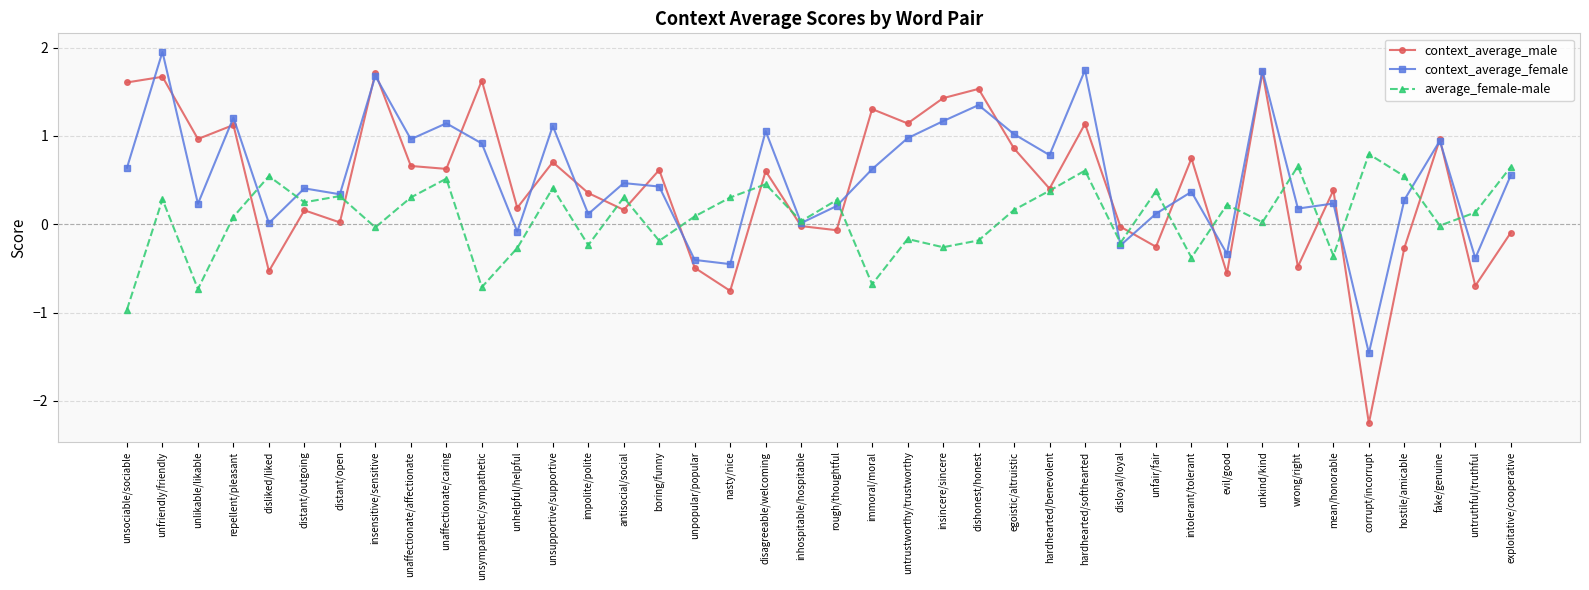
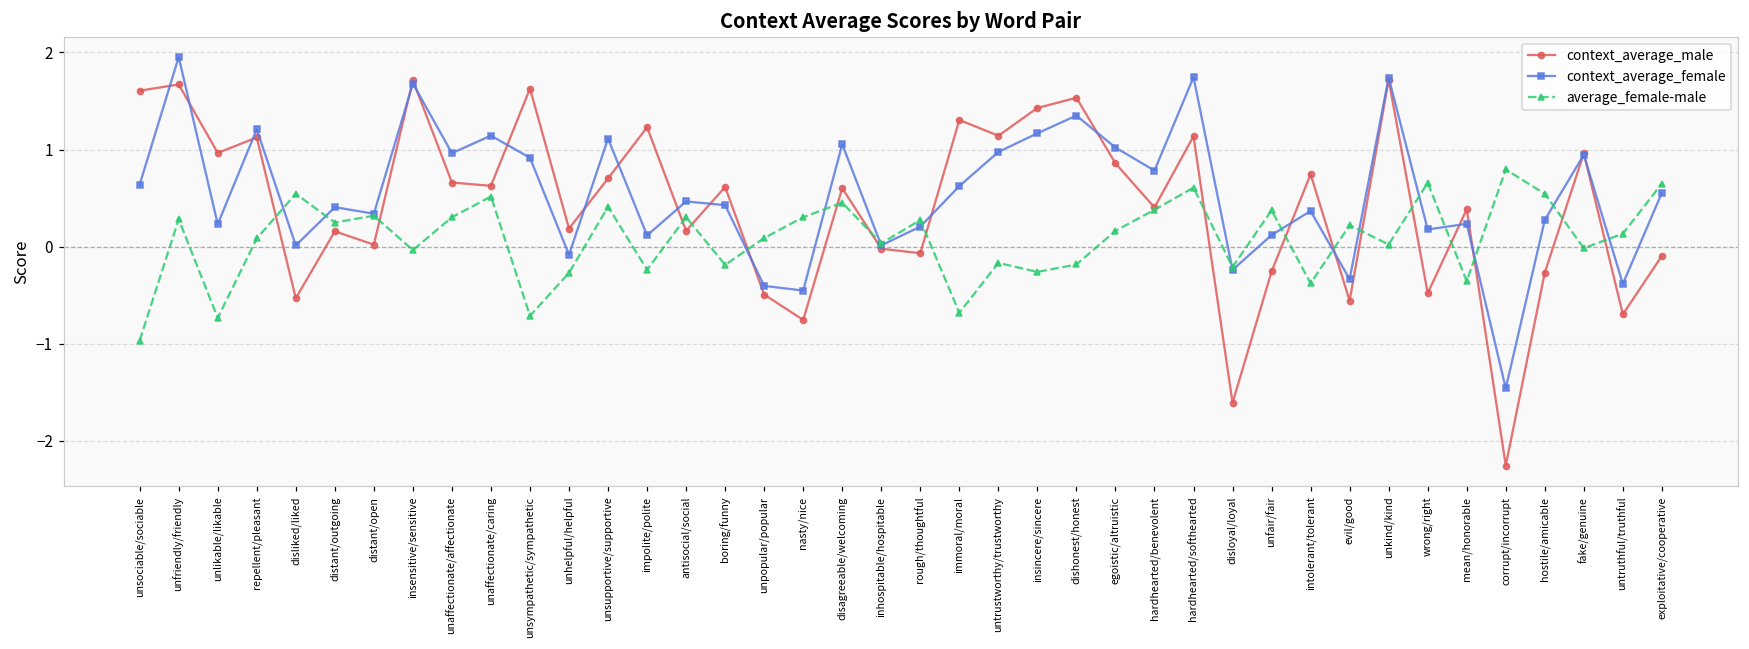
  {
    "context_average_male": {
      "unsociable/sociable": 1.6,
      "unfriendly/friendly": 1.7,
      "unlikable/likable": 1.0,
      "repellent/pleasant": 1.1,
      "disliked/liked": -0.5,
      "distant/outgoing": 0.2,
      "distant/open": 0.0,
      "insensitive/sensitive": 1.7,
      "unaffectionate/affectionate": 0.7,
      "unaffectionate/caring": 0.6,
      "unsympathetic/sympathetic": 1.6,
      "unhelpful/helpful": 0.2,
      "unsupportive/supportive": 0.7,
-     "impolite/polite": 0.4,
+     "impolite/polite": 1.2,
      "antisocial/social": 0.2,
      "boring/funny": 0.6,
      "unpopular/popular": -0.5,
      "nasty/nice": -0.8,
      "disagreeable/welcoming": 0.6,
      "inhospitable/hospitable": 0.0,
      "rough/thoughtful": -0.1,
      "immoral/moral": 1.3,
      "untrustworthy/trustworthy": 1.1,
      "insincere/sincere": 1.4,
      "dishonest/honest": 1.5,
      "egoistic/altruistic": 0.9,
      "hardhearted/softhearted": 1.1,
-     "disloyal/loyal": 0.0,
+     "disloyal/loyal": -1.6,
      "unfair/fair": -0.3,
      "intolerant/tolerant": 0.7,
      "evil/good": -0.6,
      "wrong/right": -0.5,
      "mean/honorable": 0.4,
      "corrupt/incorrupt": -2.3,
      "hostile/amicable": -0.3,
      "untruthful/truthful": -0.7,
      "exploitative/cooperative": -0.1
    },
    "context_average_female": {
      "unsociable/sociable": 0.6,
      "unfriendly/friendly": 2.0,
      "unlikable/likable": 0.2,
      "repellent/pleasant": 1.2,
      "disliked/liked": 0.0,
      "distant/outgoing": 0.4,
      "insensitive/sensitive": 1.7,
      "unaffectionate/affectionate": 1.0,
      "unaffectionate/caring": 1.1,
      "unsympathetic/sympathetic": 0.9,
      "unhelpful/helpful": -0.1,
      "unsupportive/supportive": 1.1,
      "impolite/polite": 0.1,
      "antisocial/social": 0.5,
      "boring/funny": 0.4,
      "unpopular/popular": -0.4,
      "nasty/nice": -0.5,
      "disagreeable/welcoming": 1.1,
      "rough/thoughtful": 0.2,
      "immoral/moral": 0.6,
      "untrustworthy/trustworthy": 1.0,
      "insincere/sincere": 1.2,
      "dishonest/honest": 1.3,
      "egoistic/altruistic": 1.0,
      "hardhearted/benevolent": 0.8,
      "hardhearted/softhearted": 1.7,
      "unfair/fair": 0.1,
      "intolerant/tolerant": 0.4,
      "evil/good": -0.3,
      "wrong/right": 0.2,
      "mean/honorable": 0.2,
      "corrupt/incorrupt": -1.5,
      "hostile/amicable": 0.3,
      "untruthful/truthful": -0.4,
      "exploitative/cooperative": 0.6
    },
    "average_female-male": {
      "unsociable/sociable": -1.0,
      "unfriendly/friendly": 0.3,
      "unlikable/likable": -0.7,
      "repellent/pleasant": 0.1,
      "disliked/liked": 0.5,
      "distant/outgoing": 0.2,
      "insensitive/sensitive": 0.0,
      "unaffectionate/affectionate": 0.3,
      "unaffectionate/caring": 0.5,
      "unsympathetic/sympathetic": -0.7,
      "unhelpful/helpful": -0.3,
      "unsupportive/supportive": 0.4,
      "impolite/polite": -0.2,
      "antisocial/social": 0.3,
      "boring/funny": -0.2,
      "unpopular/popular": 0.1,
      "nasty/nice": 0.3,
      "disagreeable/welcoming": 0.5,
      "rough/thoughtful": 0.3,
      "immoral/moral": -0.7,
      "untrustworthy/trustworthy": -0.2,
      "insincere/sincere": -0.3,
      "dishonest/honest": -0.2,
      "egoistic/altruistic": 0.2,
      "hardhearted/softhearted": 0.6,
      "unfair/fair": 0.4,
      "intolerant/tolerant": -0.4,
      "evil/good": 0.2,
      "unkind/kind": 0.0,
      "wrong/right": 0.7,
      "mean/honorable": -0.4,
      "corrupt/incorrupt": 0.8,
      "hostile/amicable": 0.5,
      "fake/genuine": 0.0,
      "untruthful/truthful": 0.1,
      "exploitative/cooperative": 0.7
    }
  }
